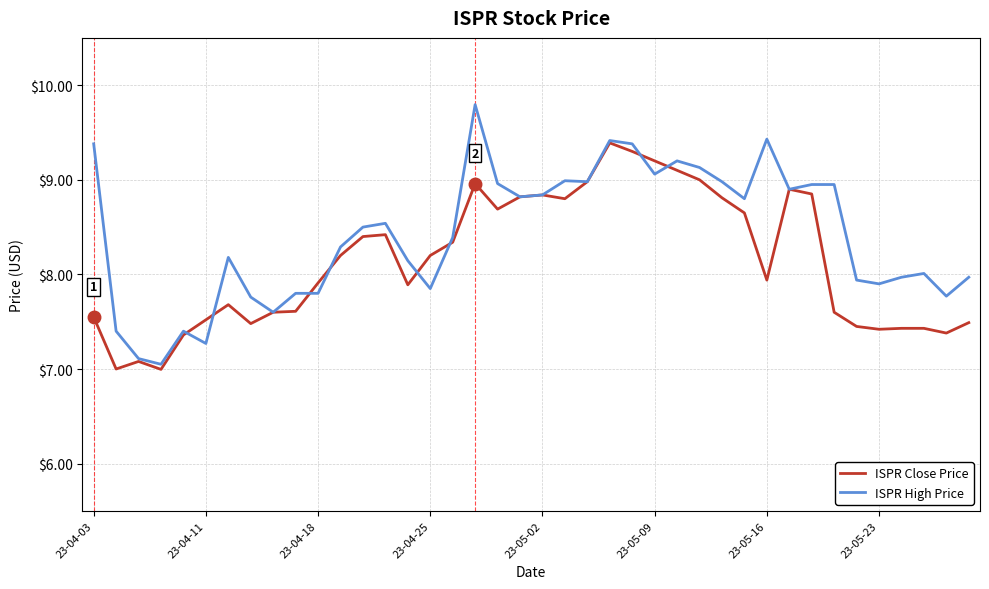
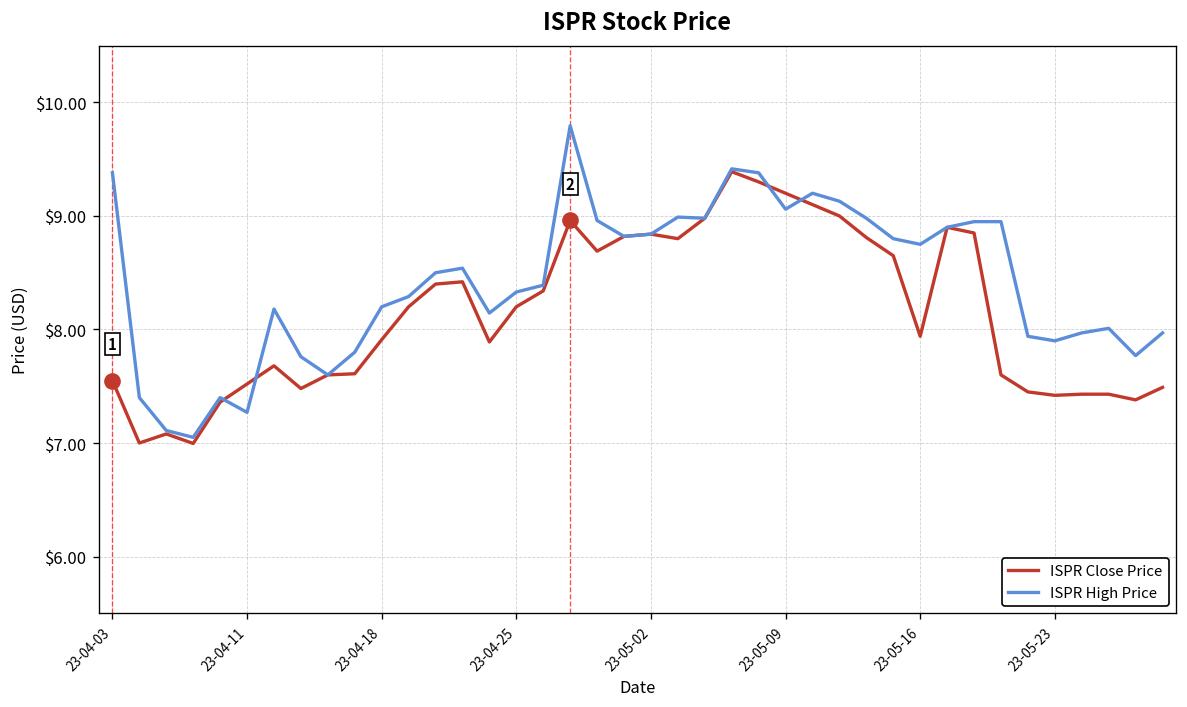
  {
    "ISPR High Price": {
      "23-04-03": "$9.4",
      "23-04-11": "$7.3",
-     "23-04-18": "$7.8",
-     "23-04-25": "$7.9",
+     "23-04-18": "$8.2",
+     "23-04-25": "$8.3",
      "23-05-09": "$9.1",
-     "23-05-16": "$9.4",
+     "23-05-16": "$8.8",
      "23-05-23": "$7.9"
    }
  }
